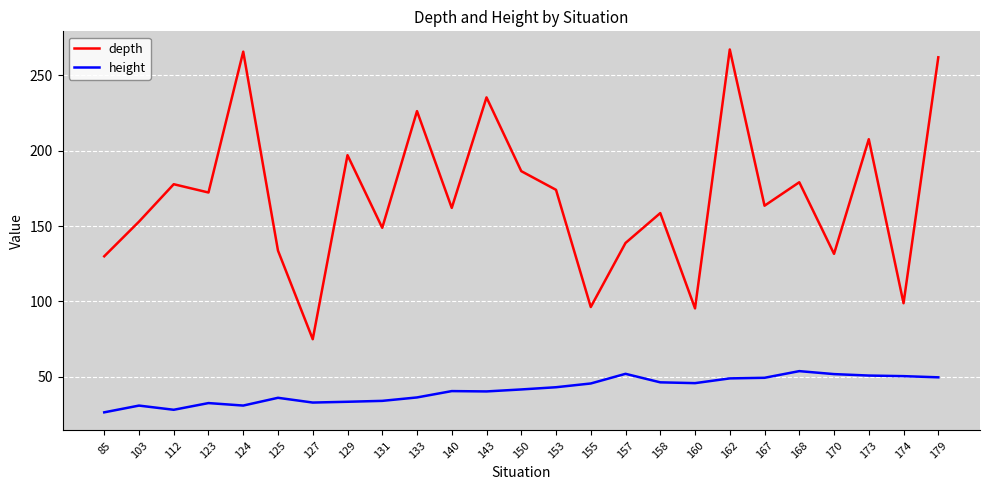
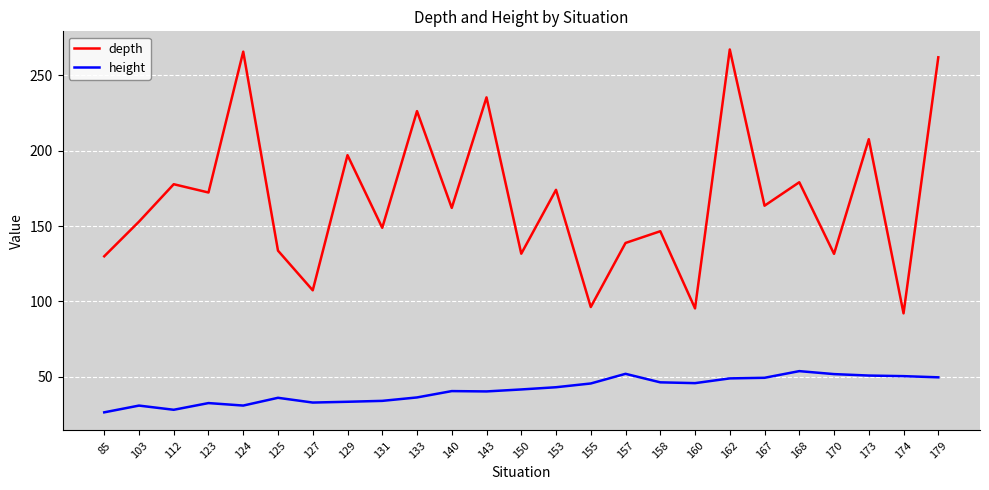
  {
    "depth": {
      "85": 130,
      "103": 153,
      "112": 178,
      "123": 172,
      "124": 266,
      "125": 134,
-     "127": 75,
+     "127": 107,
      "129": 197,
      "131": 149,
      "133": 226,
      "140": 162,
      "143": 235,
-     "150": 186,
+     "150": 132,
      "153": 174,
      "155": 96,
      "157": 139,
-     "158": 159,
+     "158": 147,
      "160": 95,
      "162": 267,
      "167": 164,
      "168": 179,
      "170": 132,
      "173": 208,
-     "174": 99,
+     "174": 92,
      "179": 262
    },
    "height": {
      "85": 26,
      "103": 31,
      "112": 28,
      "123": 32,
      "124": 31,
      "125": 36,
      "127": 33,
      "129": 33,
      "131": 34,
      "133": 36,
      "140": 40,
      "143": 40,
      "150": 41,
      "153": 43,
      "155": 45,
      "157": 52,
      "158": 46,
      "160": 46,
      "162": 49,
      "167": 49,
      "168": 54,
      "170": 52,
      "173": 51,
      "174": 50,
      "179": 50
    }
  }
